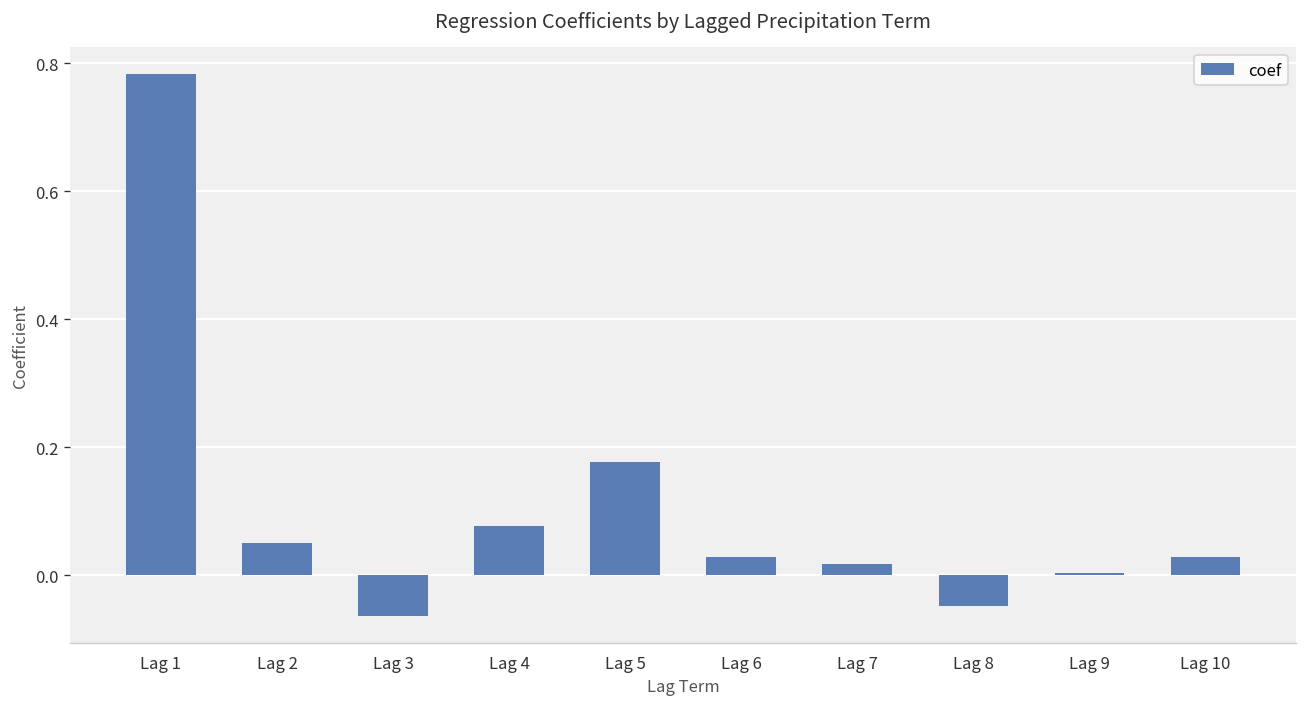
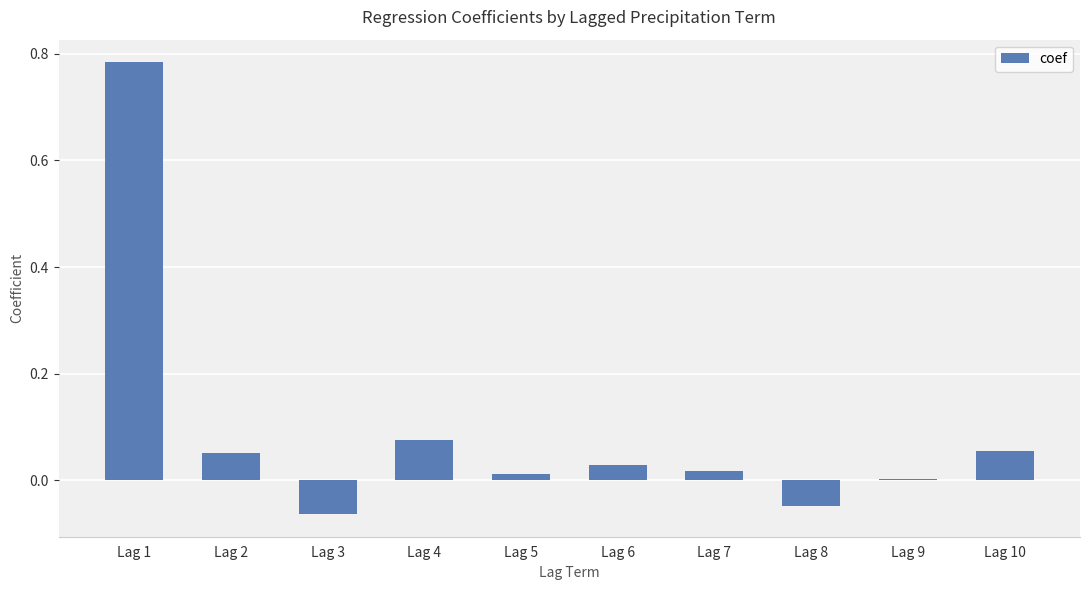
  {
    "Lag 1": 0.78,
    "Lag 2": 0.05,
    "Lag 3": -0.06,
    "Lag 4": 0.08,
-   "Lag 5": 0.18,
+   "Lag 5": 0.01,
    "Lag 6": 0.03,
    "Lag 7": 0.02,
    "Lag 8": -0.05,
-   "Lag 10": 0.03
+   "Lag 10": 0.06
  }
